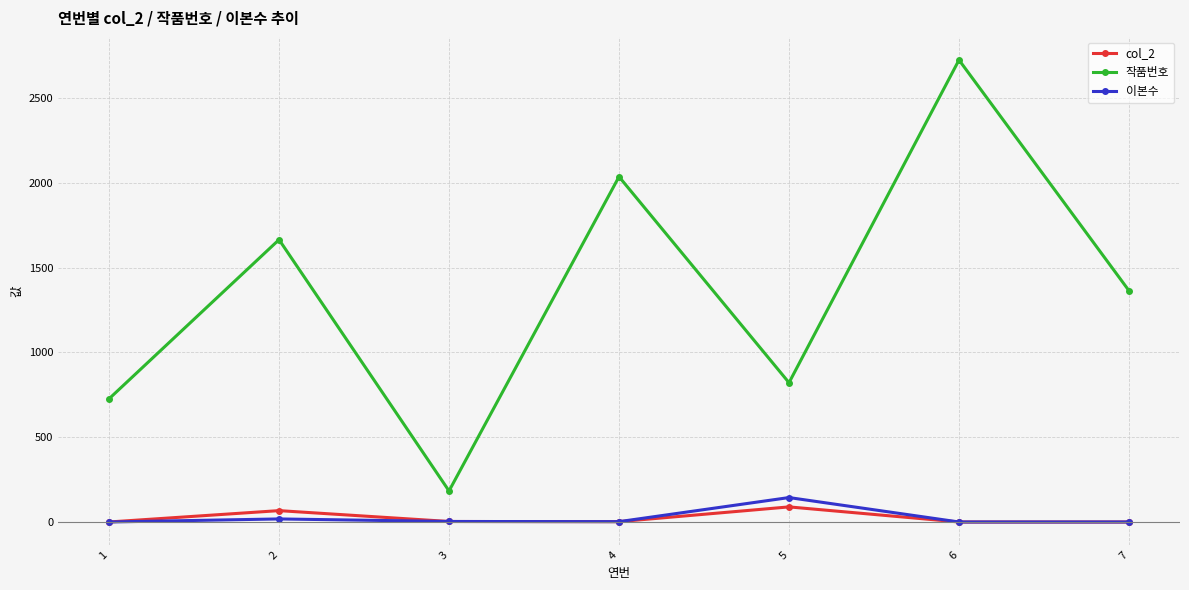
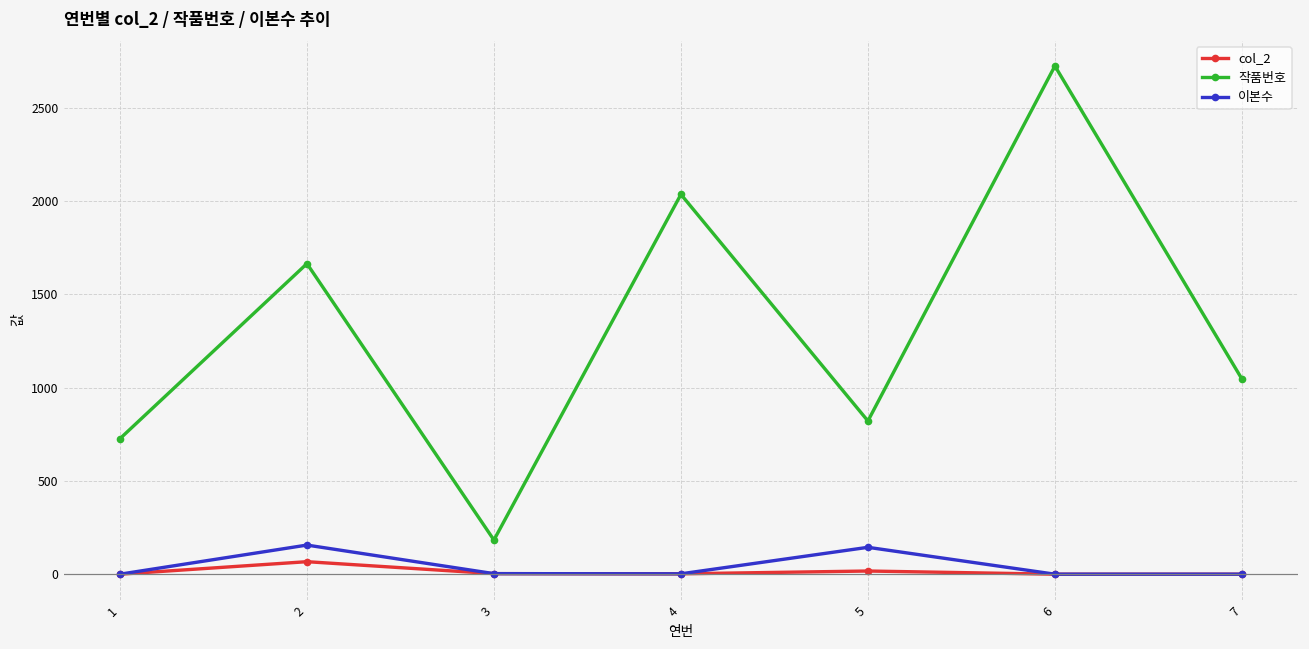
  {
    "col_2": {
      "2": 70,
-     "5": 90
+     "5": 20
    },
    "작품번호": {
      "1": 730,
      "2": 1670,
      "3": 180,
      "4": 2040,
      "5": 820,
      "6": 2720,
-     "7": 1360
+     "7": 1050
    },
    "이본수": {
-     "2": 20,
+     "2": 160,
      "5": 150
    }
  }
